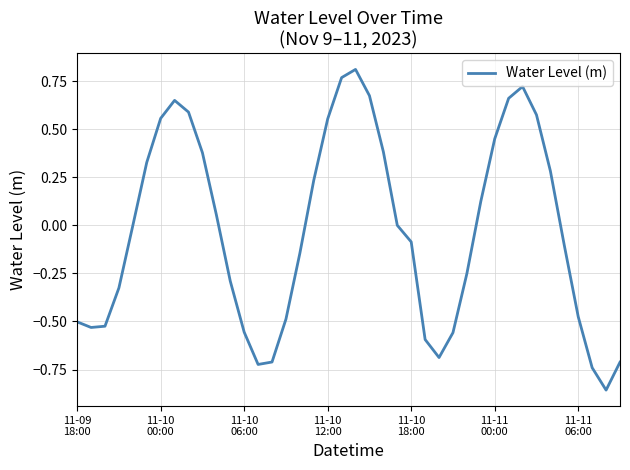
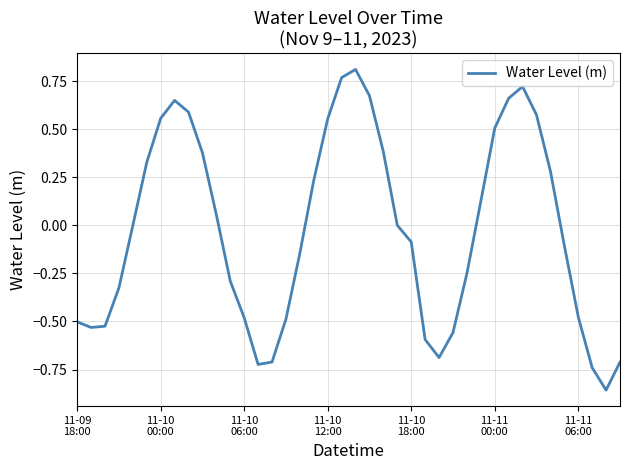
  {
    "11-09 18:00": -0.50,
    "11-10 00:00": 0.56,
-   "11-10 06:00": -0.56,
+   "11-10 06:00": -0.48,
    "11-10 12:00": 0.55,
    "11-10 18:00": -0.09,
-   "11-11 00:00": 0.45,
+   "11-11 00:00": 0.51,
    "11-11 06:00": -0.48
  }
